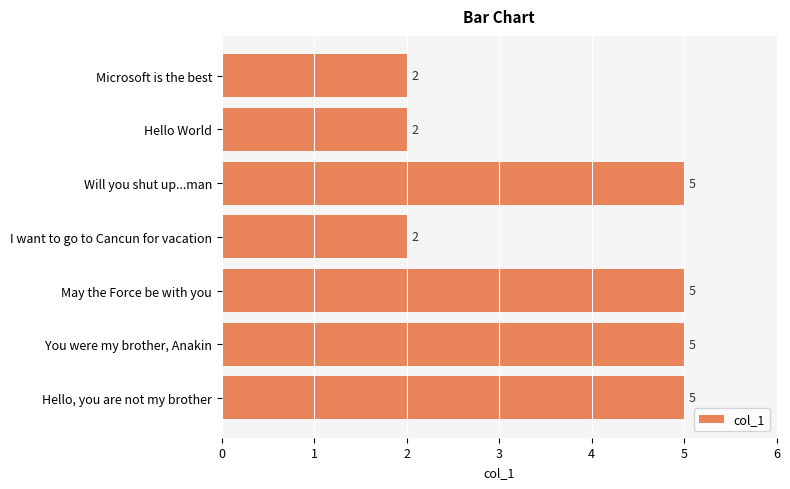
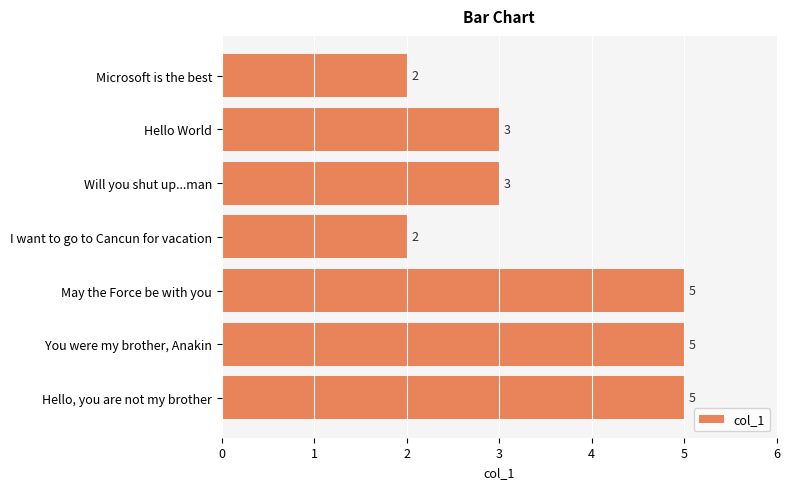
  {
    "Microsoft is the best": 2,
-   "Hello World": 2,
-   "Will you shut up...man": 5,
+   "Hello World": 3,
+   "Will you shut up...man": 3,
    "I want to go to Cancun for vacation": 2,
    "May the Force be with you": 5,
    "You were my brother, Anakin": 5,
    "Hello, you are not my brother": 5
  }
